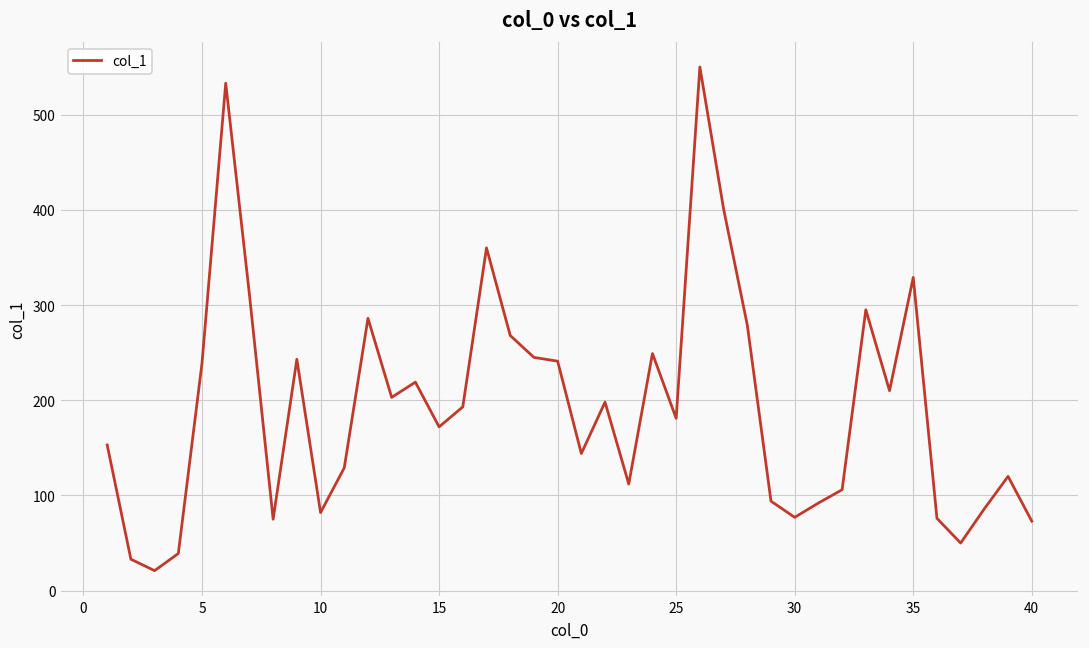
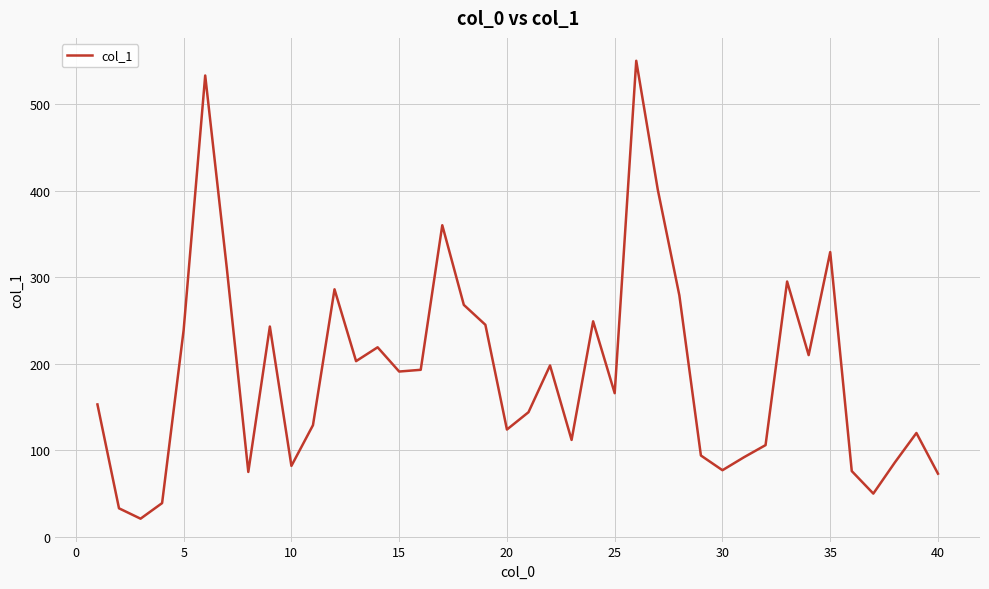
  {
    "5": 240,
    "10": 80,
-   "15": 170,
-   "20": 240,
-   "25": 180,
+   "15": 190,
+   "20": 120,
+   "25": 170,
    "30": 80,
    "35": 330,
    "40": 70
  }
